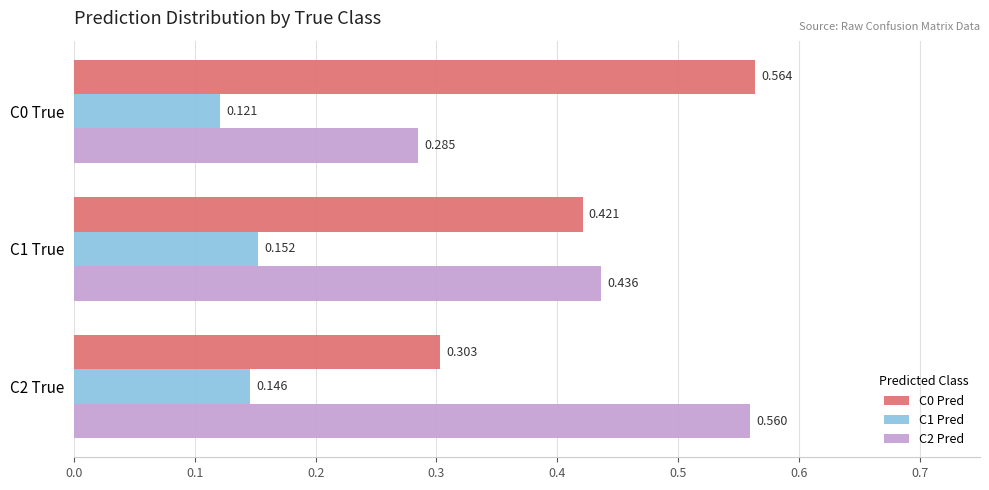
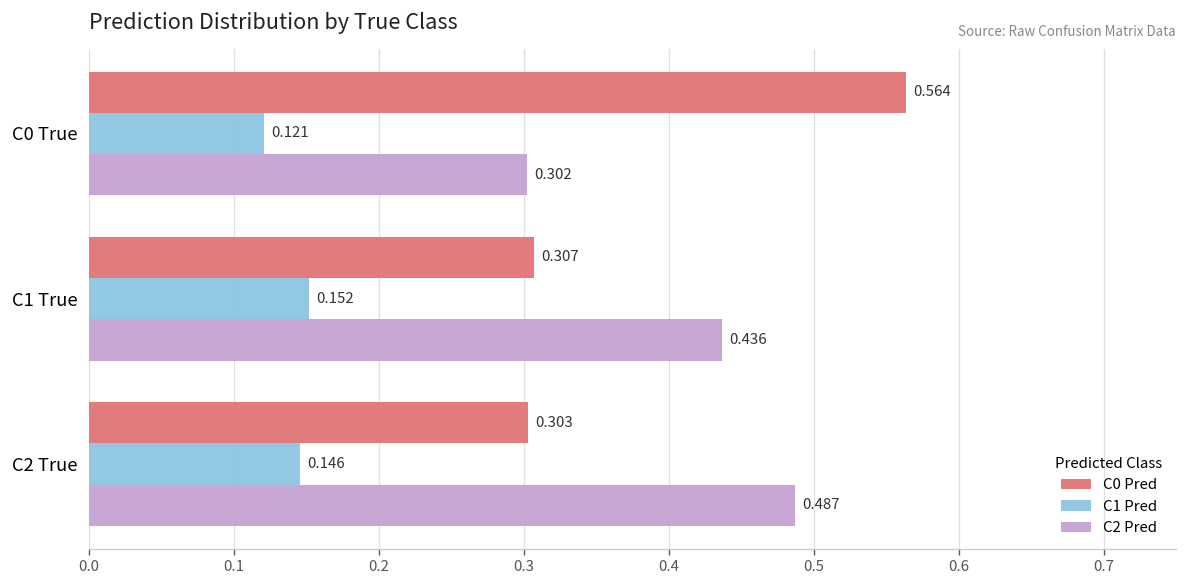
  {
    "C0 Pred": {
      "C0 True": 0.564,
-     "C1 True": 0.421,
+     "C1 True": 0.307,
      "C2 True": 0.303
    },
    "C1 Pred": {
      "C0 True": 0.121,
      "C1 True": 0.152,
      "C2 True": 0.146
    },
    "C2 Pred": {
-     "C0 True": 0.285,
+     "C0 True": 0.302,
      "C1 True": 0.436,
-     "C2 True": 0.560
+     "C2 True": 0.487
    }
  }
